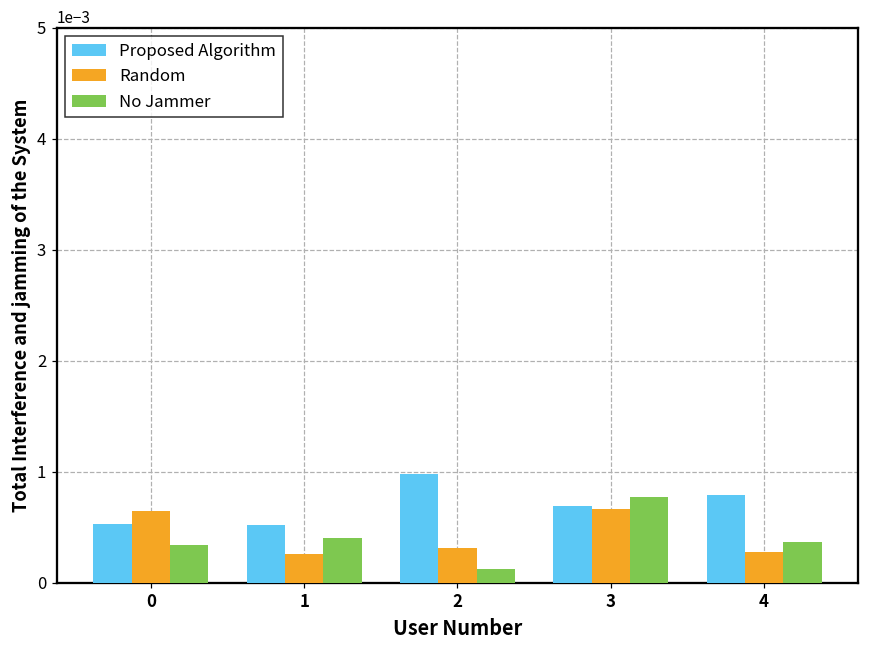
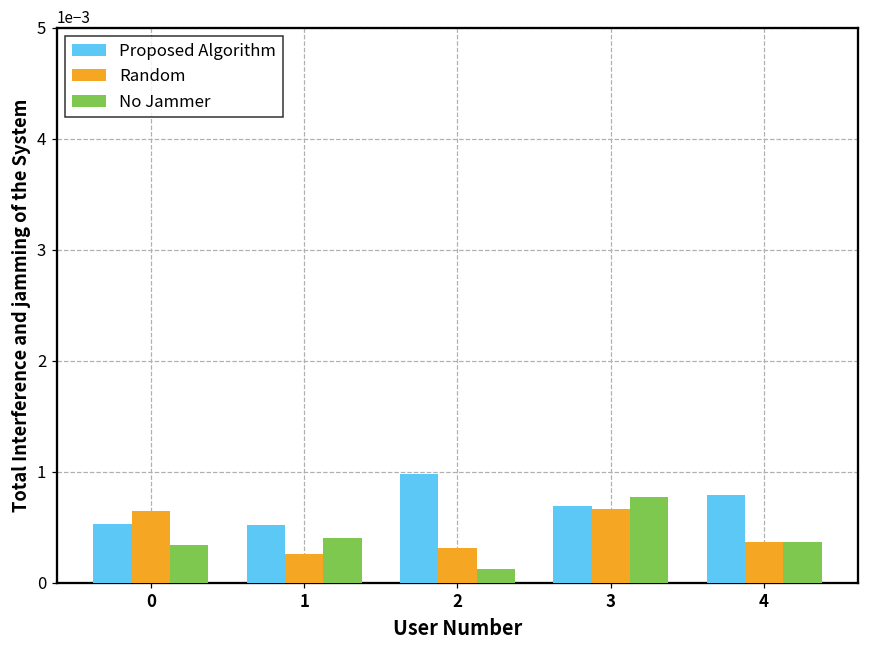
  {
    "Proposed Algorithm": {
      "0": 0.00053,
      "1": 0.00052,
      "2": 0.00098,
      "3": 0.00069,
      "4": 0.00079
    },
    "Random": {
      "0": 0.00065,
      "1": 0.00026,
      "2": 0.00031,
      "3": 0.00066,
-     "4": 0.00028
+     "4": 0.00037
    },
    "No Jammer": {
      "0": 0.00034,
      "1": 0.00040,
      "2": 0.00012,
      "3": 0.00077,
      "4": 0.00037
    }
  }
